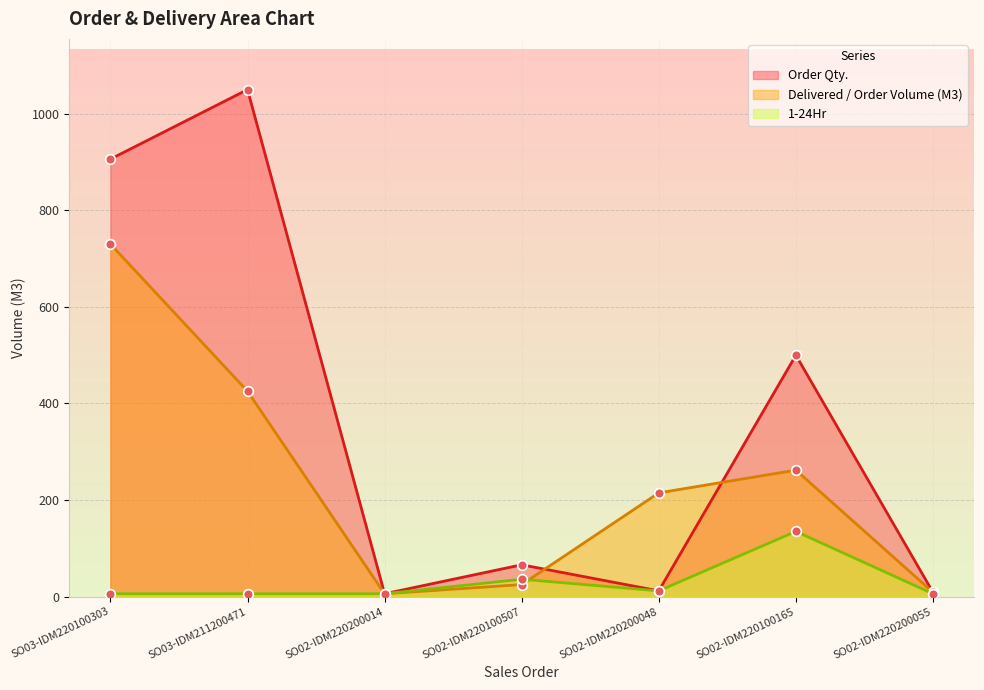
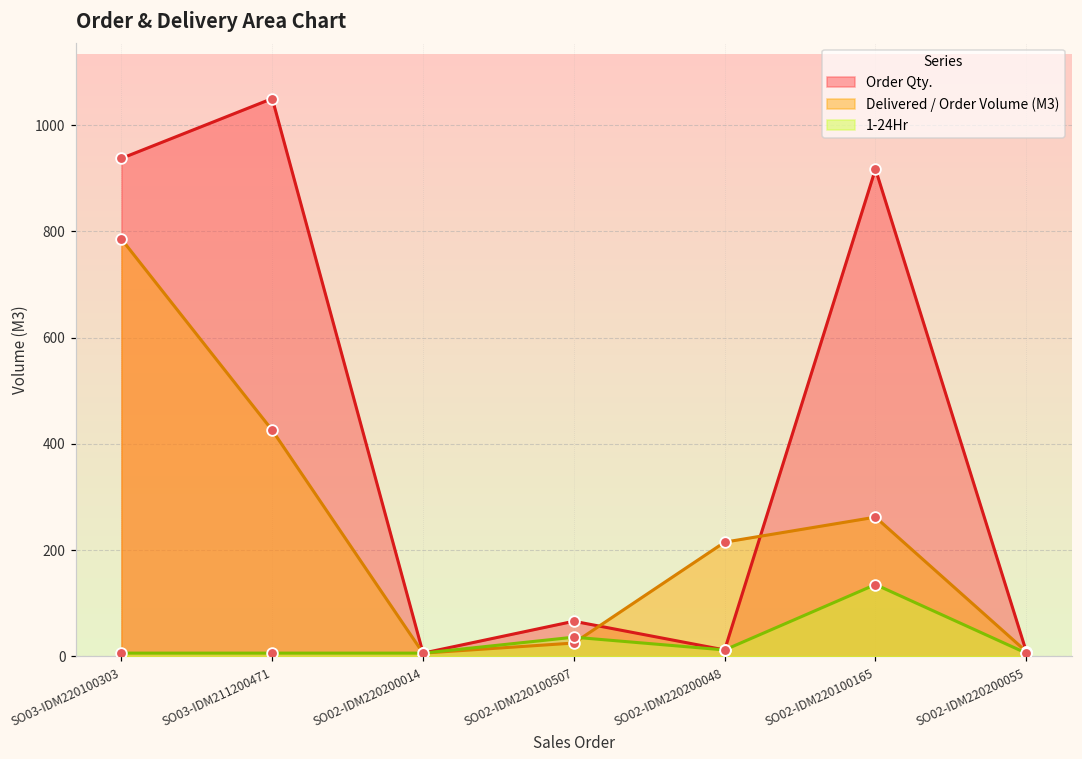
  {
    "Order Qty.": {
-     "SO03-IDM220100303": 910,
+     "SO03-IDM220100303": 940,
      "SO03-IDM211200471": 1050,
      "SO02-IDM220100507": 70,
-     "SO02-IDM220100165": 500
+     "SO02-IDM220100165": 920
    },
    "Delivered / Order Volume (M3)": {
-     "SO03-IDM220100303": 730,
+     "SO03-IDM220100303": 790,
      "SO03-IDM211200471": 430,
      "SO02-IDM220100507": 30,
      "SO02-IDM220200048": 210,
      "SO02-IDM220100165": 260
    },
    "1-24Hr": {
      "SO03-IDM220100303": 10,
      "SO03-IDM211200471": 10,
      "SO02-IDM220100507": 40,
      "SO02-IDM220100165": 140
    }
  }
